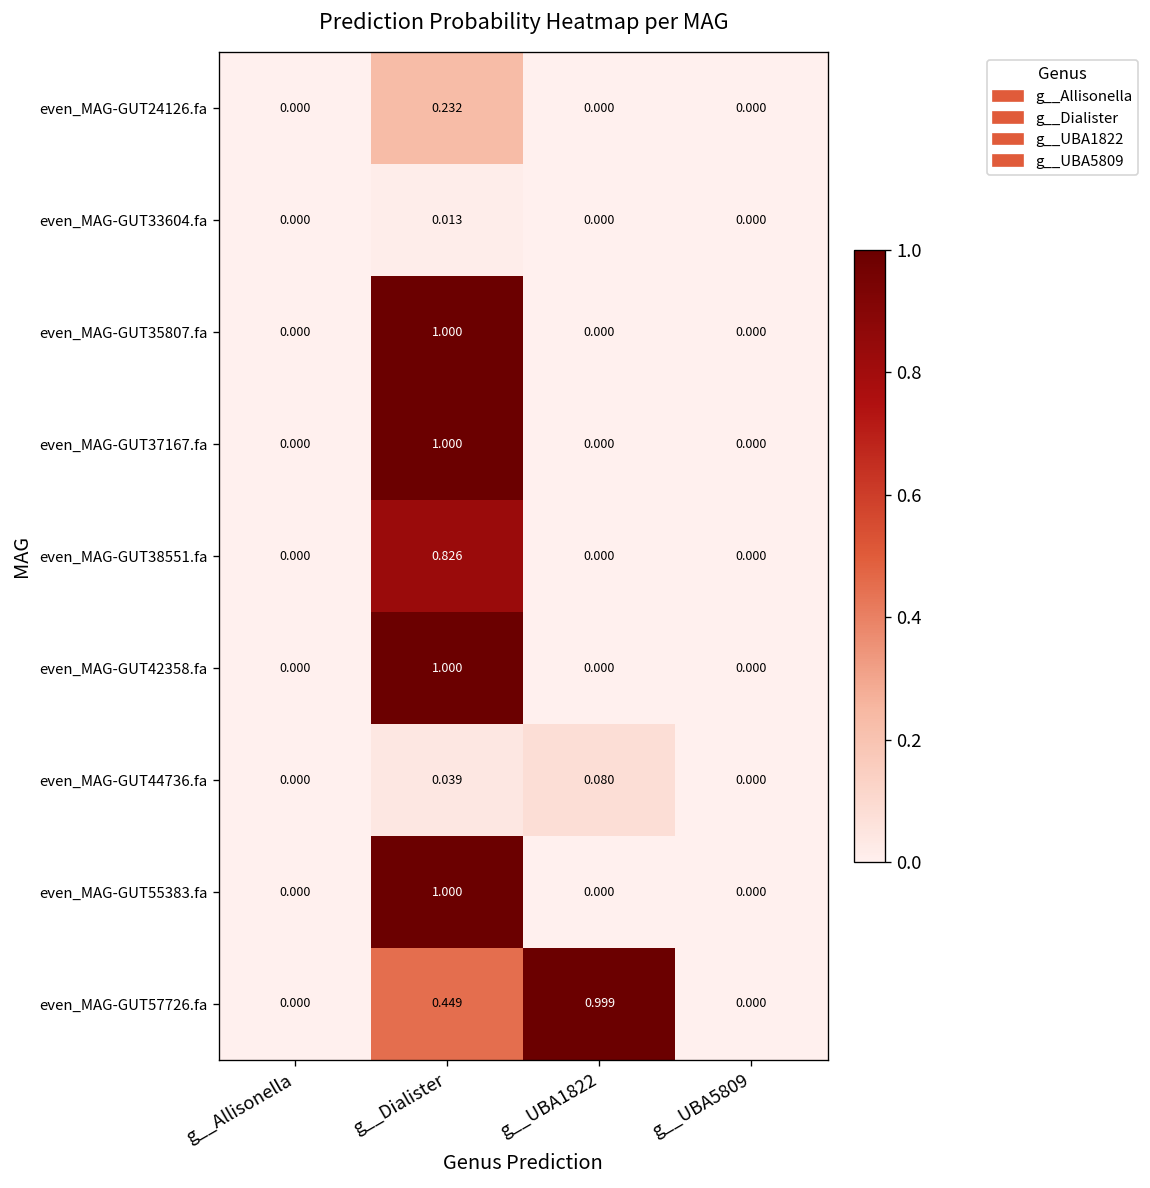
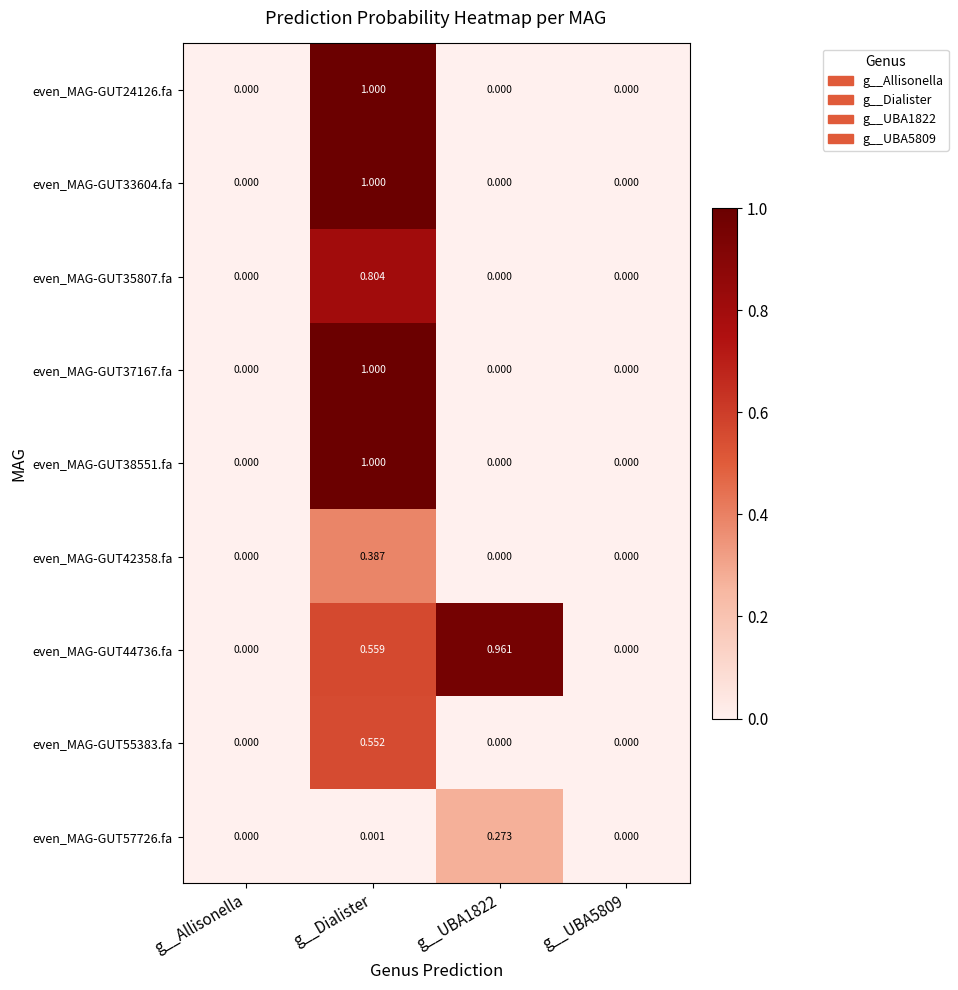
  {
    "even_MAG-GUT24126.fa": {
      "g__Allisonella": 0.000,
-     "g__Dialister": 0.232,
+     "g__Dialister": 1.000,
      "g__UBA1822": 0.000,
      "g__UBA5809": 0.000
    },
    "even_MAG-GUT33604.fa": {
      "g__Allisonella": 0.000,
-     "g__Dialister": 0.013,
+     "g__Dialister": 1.000,
      "g__UBA1822": 0.000,
      "g__UBA5809": 0.000
    },
    "even_MAG-GUT35807.fa": {
      "g__Allisonella": 0.000,
-     "g__Dialister": 1.000,
+     "g__Dialister": 0.804,
      "g__UBA1822": 0.000,
      "g__UBA5809": 0.000
    },
    "even_MAG-GUT37167.fa": {
      "g__Allisonella": 0.000,
      "g__Dialister": 1.000,
      "g__UBA1822": 0.000,
      "g__UBA5809": 0.000
    },
    "even_MAG-GUT38551.fa": {
      "g__Allisonella": 0.000,
-     "g__Dialister": 0.826,
+     "g__Dialister": 1.000,
      "g__UBA1822": 0.000,
      "g__UBA5809": 0.000
    },
    "even_MAG-GUT42358.fa": {
      "g__Allisonella": 0.000,
-     "g__Dialister": 1.000,
+     "g__Dialister": 0.387,
      "g__UBA1822": 0.000,
      "g__UBA5809": 0.000
    },
    "even_MAG-GUT44736.fa": {
      "g__Allisonella": 0.000,
-     "g__Dialister": 0.039,
-     "g__UBA1822": 0.080,
+     "g__Dialister": 0.559,
+     "g__UBA1822": 0.961,
      "g__UBA5809": 0.000
    },
    "even_MAG-GUT55383.fa": {
      "g__Allisonella": 0.000,
-     "g__Dialister": 1.000,
+     "g__Dialister": 0.552,
      "g__UBA1822": 0.000,
      "g__UBA5809": 0.000
    },
    "even_MAG-GUT57726.fa": {
      "g__Allisonella": 0.000,
-     "g__Dialister": 0.449,
-     "g__UBA1822": 0.999,
+     "g__Dialister": 0.001,
+     "g__UBA1822": 0.273,
      "g__UBA5809": 0.000
    }
  }
